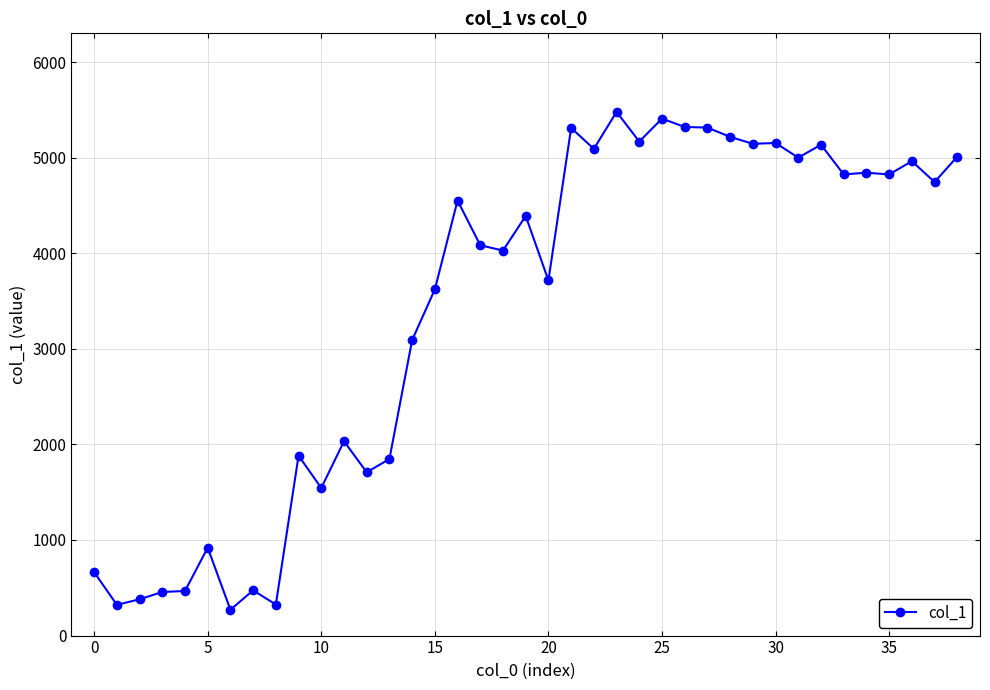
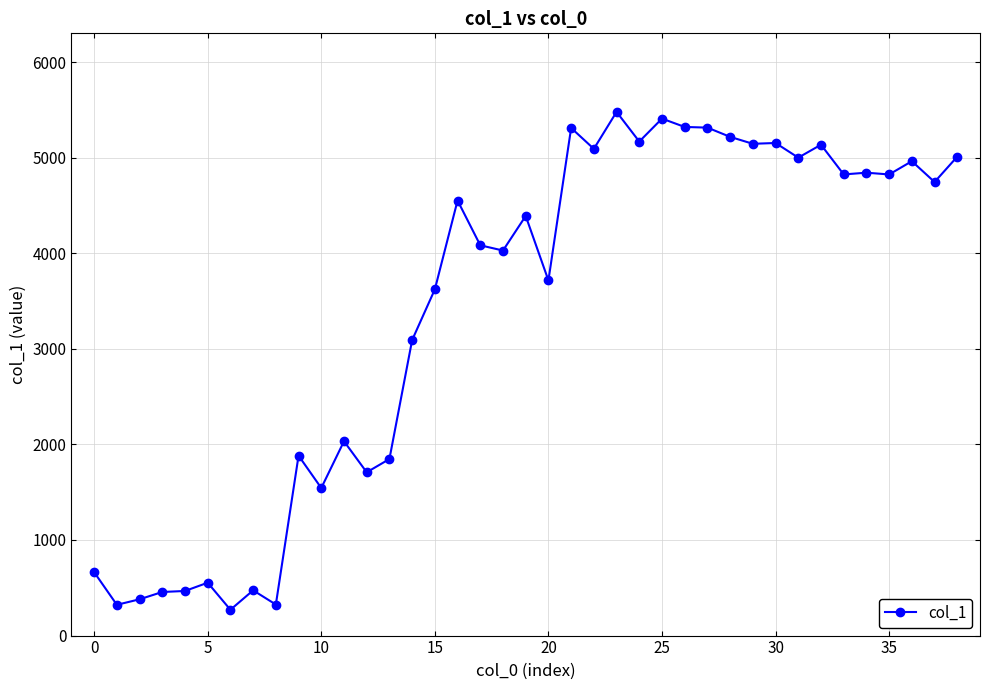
  {
    "0": 700,
-   "5": 900,
+   "5": 600,
    "10": 1500,
    "15": 3600,
    "20": 3700,
    "25": 5400,
    "30": 5200,
    "35": 4800
  }
